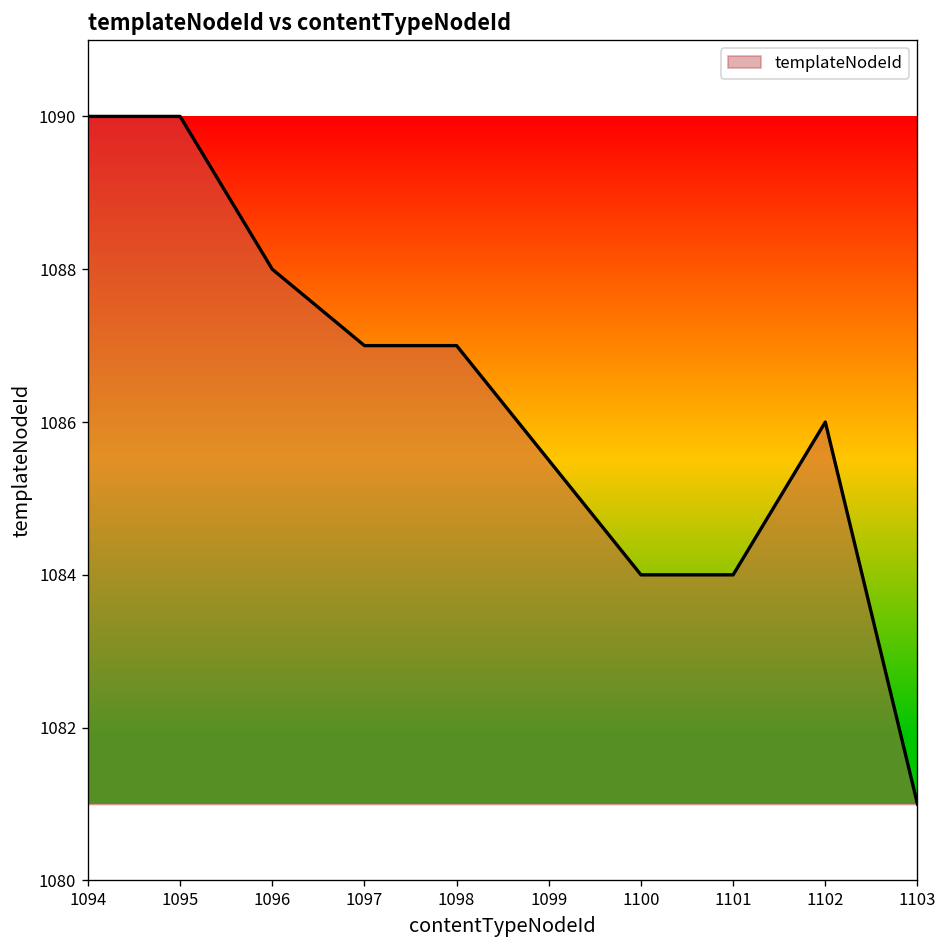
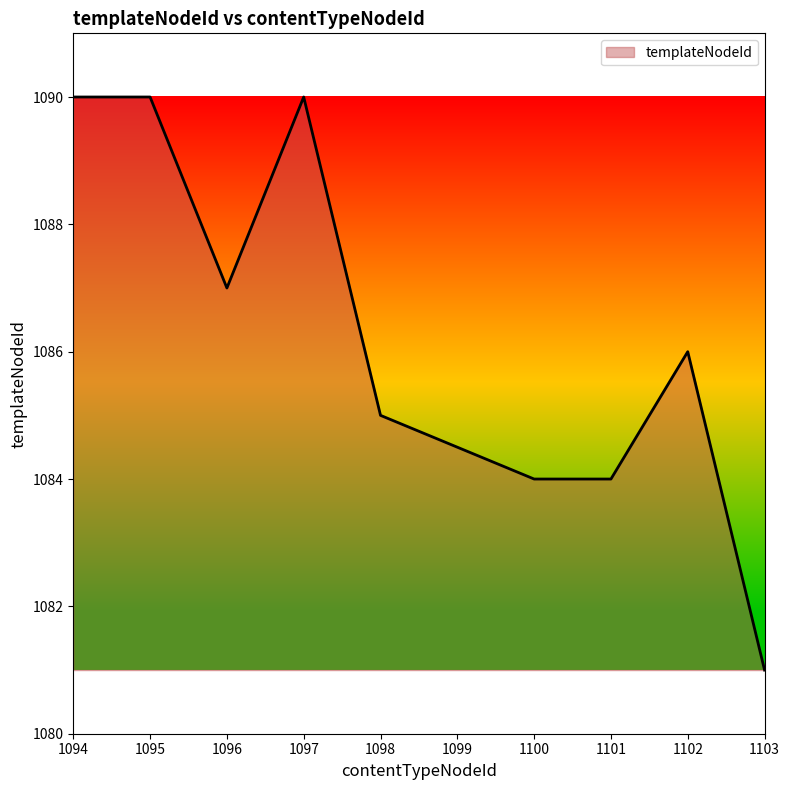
  {
    "1094": 1090,
    "1095": 1090,
-   "1096": 1088,
-   "1097": 1087,
-   "1098": 1087,
+   "1096": 1087,
+   "1097": 1090,
+   "1098": 1085,
    "1100": 1084,
    "1101": 1084,
    "1102": 1086,
    "1103": 1081
  }
